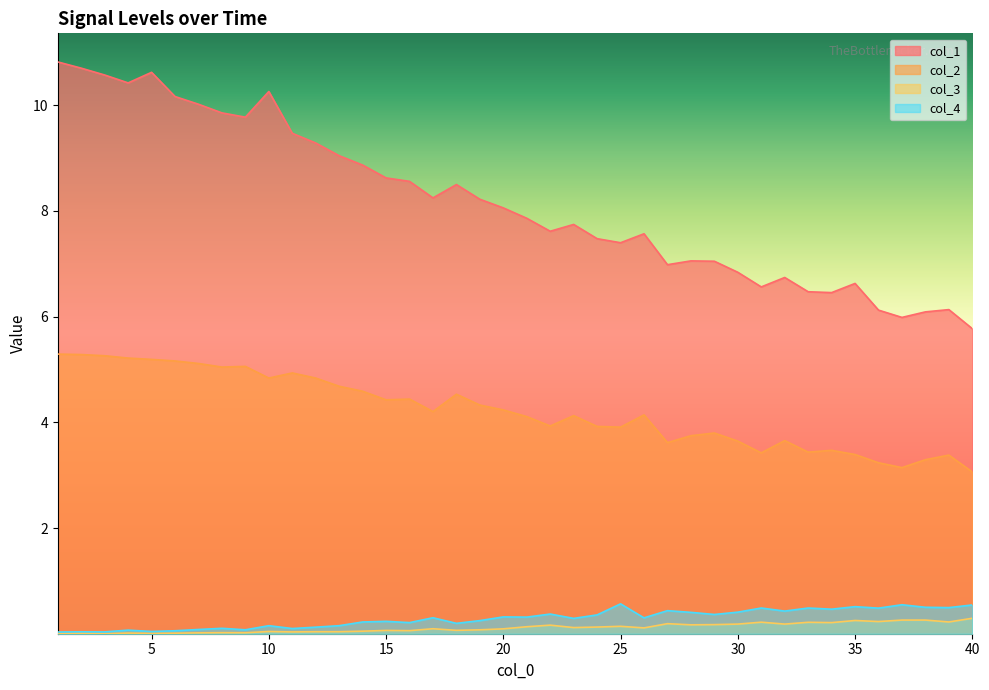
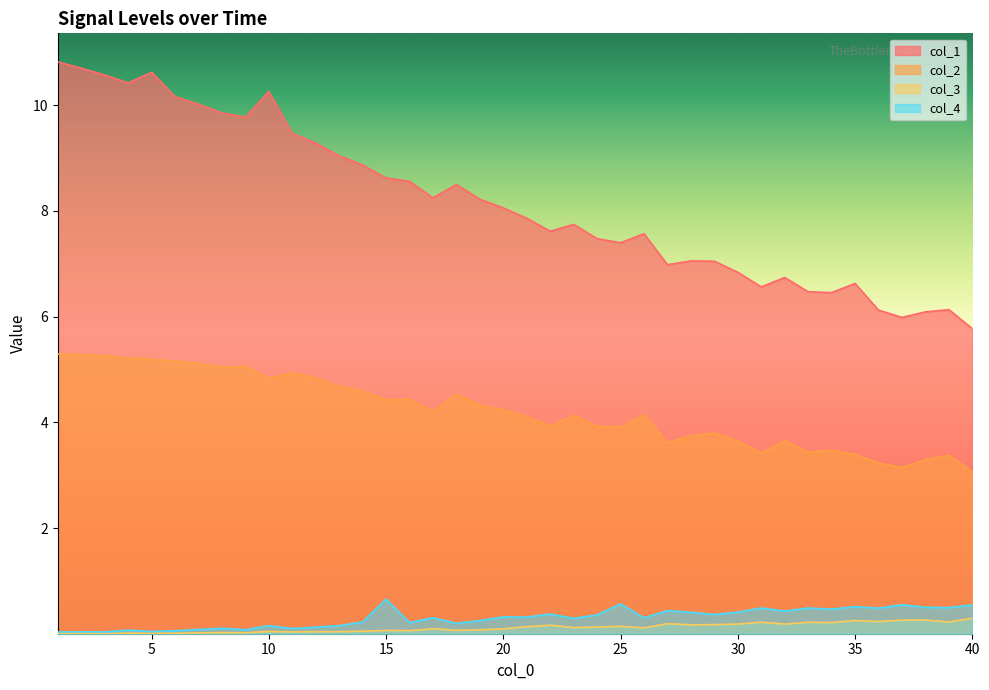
  {
    "col_1": {
      "5": 10.6,
      "10": 10.3,
      "15": 8.6,
      "20": 8.1,
      "25": 7.4,
      "30": 6.8,
      "35": 6.6,
      "40": 5.8
    },
    "col_4": {
      "10": 0.2,
-     "15": 0.2,
+     "15": 0.7,
      "20": 0.3,
      "25": 0.6,
      "30": 0.4,
      "35": 0.5,
      "40": 0.5
    }
  }
